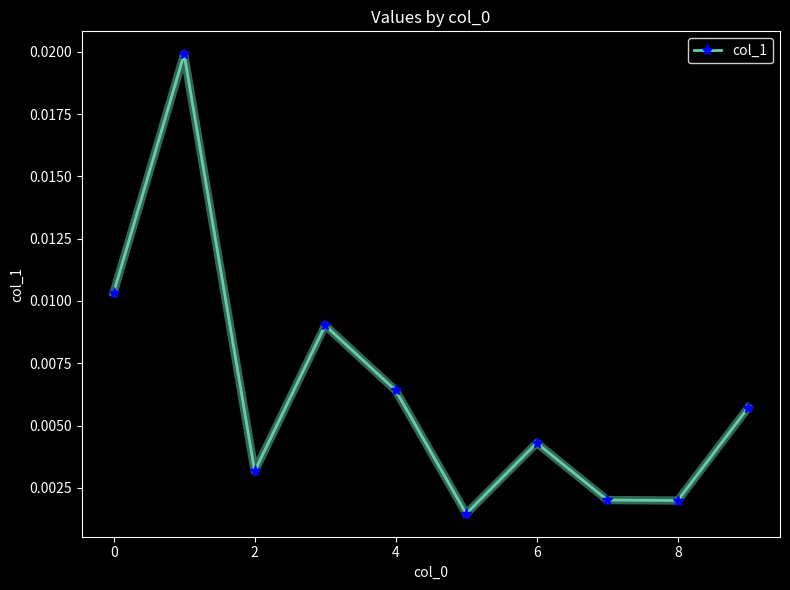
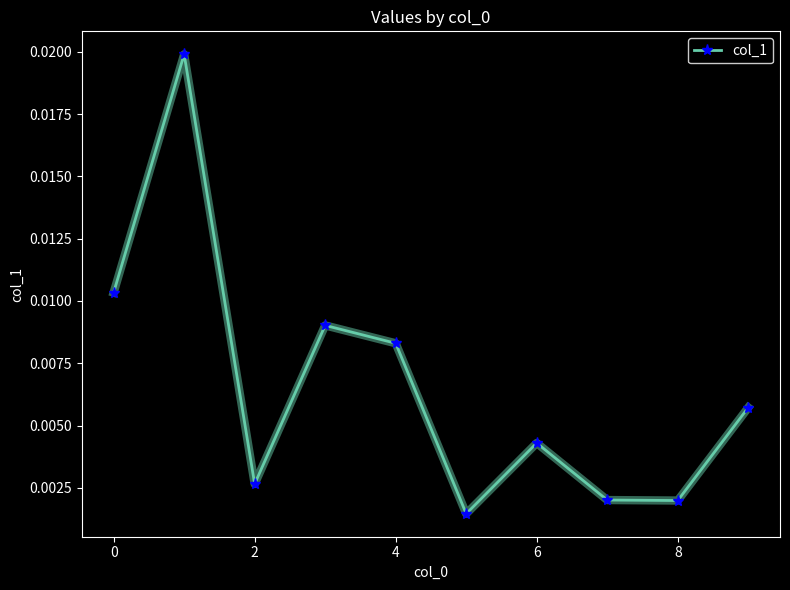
  {
    "0": 0.0103,
-   "2": 0.0032,
-   "4": 0.0064,
+   "2": 0.0027,
+   "4": 0.0083,
    "6": 0.0043,
    "8": 0.0020
  }
